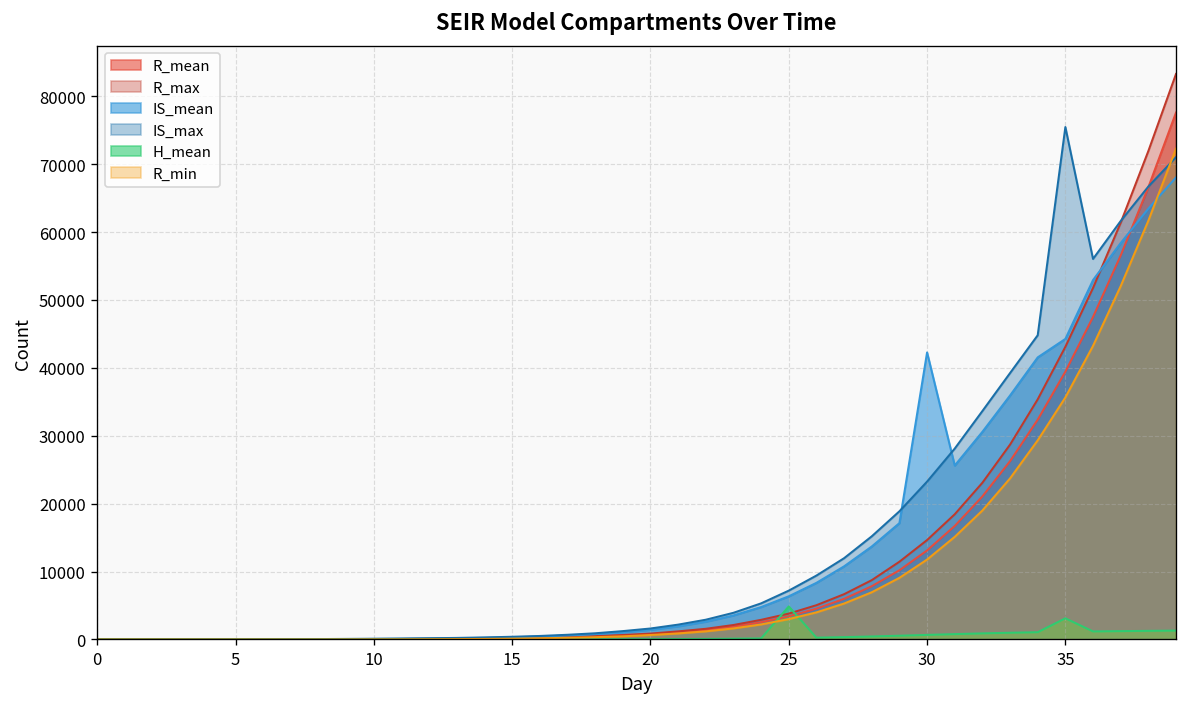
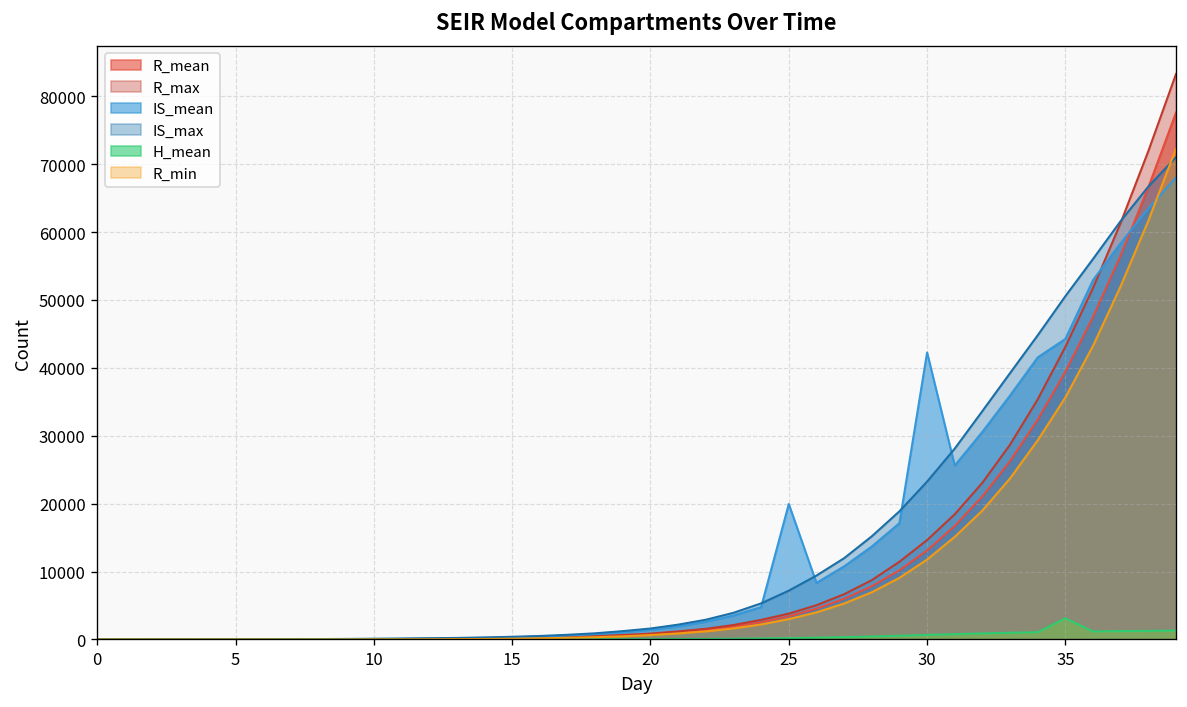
  {
    "IS_mean": {
-     "25": 6000,
+     "25": 20000,
      "30": 42000,
      "35": 44000
    },
    "IS_max": {
      "25": 7000,
      "30": 23000,
-     "35": 75000
+     "35": 51000
    },
    "H_mean": {
      "20": 0,
-     "25": 5000,
+     "25": 0,
      "30": 1000,
      "35": 3000
    }
  }
